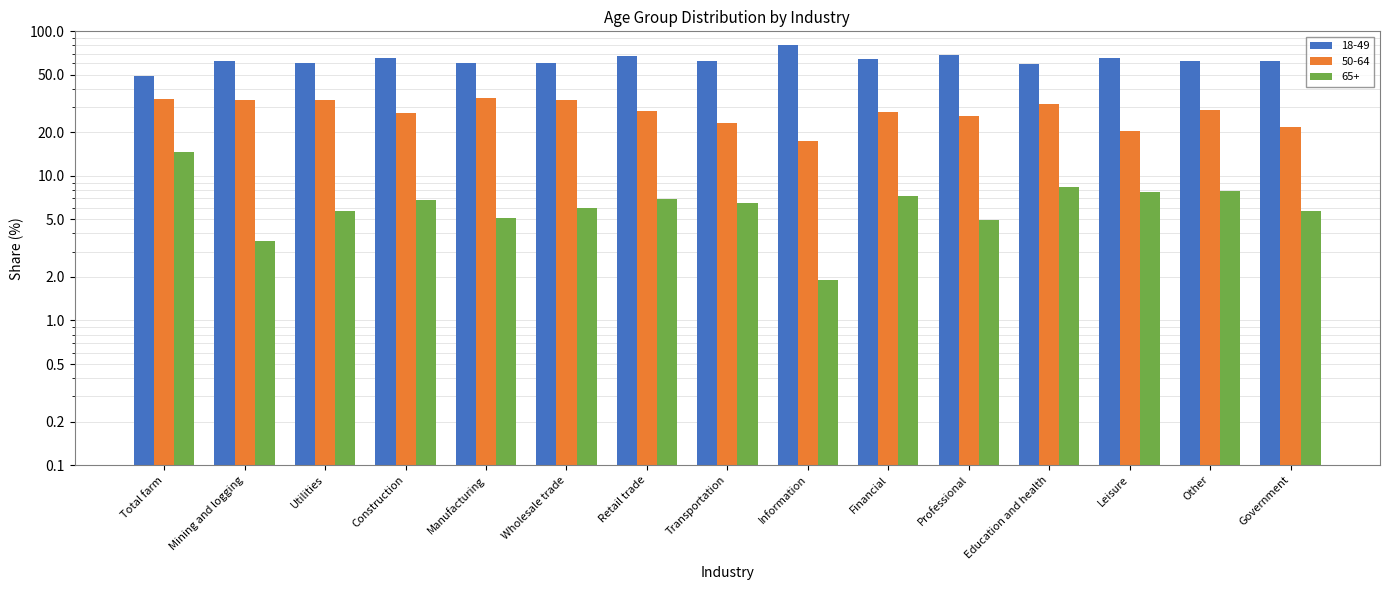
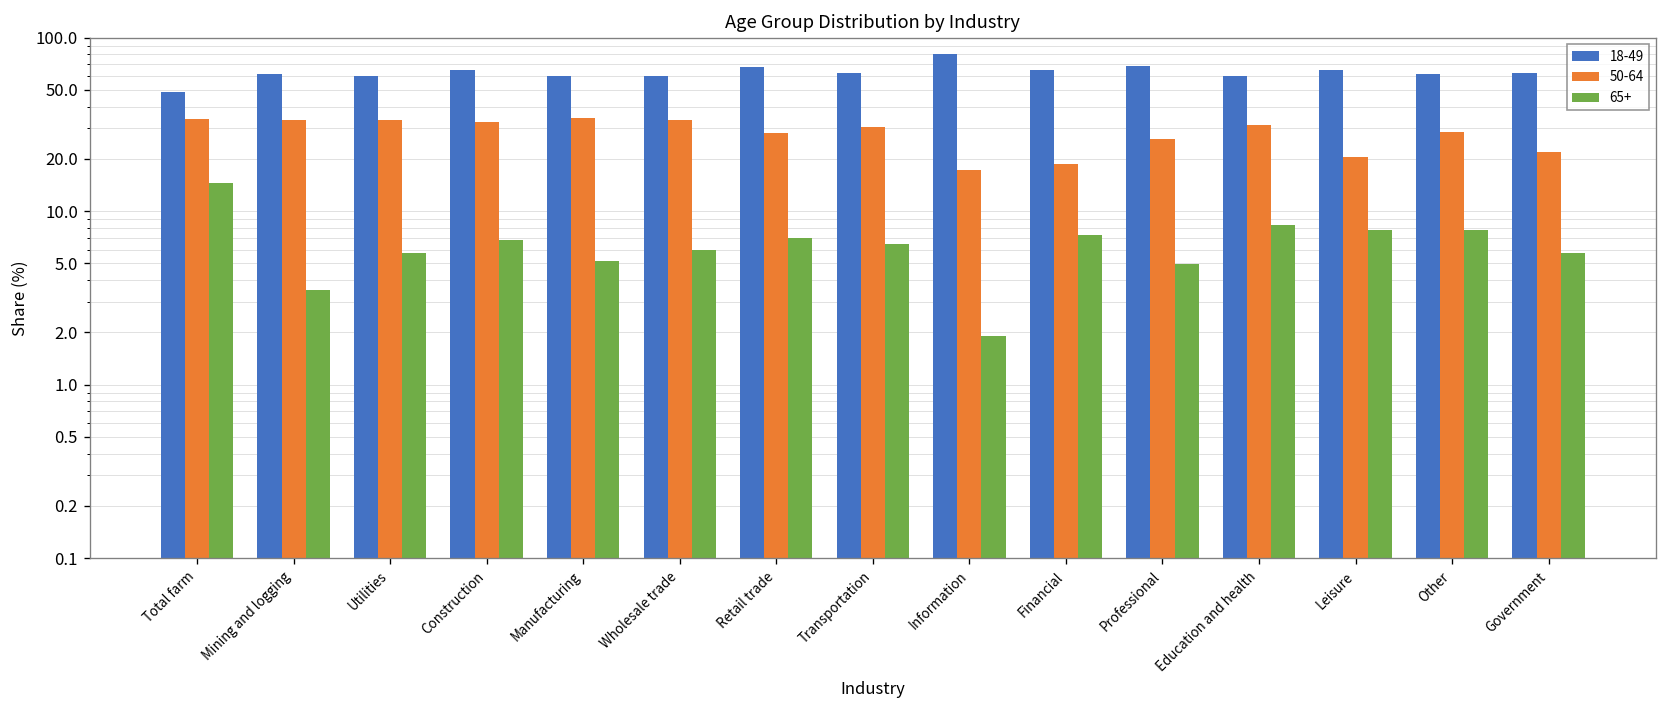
  {
    "18-49": {
      "Total farm": 49,
      "Mining and logging": 62,
      "Utilities": 60,
      "Construction": 60,
      "Manufacturing": 60,
      "Wholesale trade": 60,
      "Retail trade": 70,
      "Transportation": 63,
      "Information": 80,
      "Financial": 60,
      "Professional": 70,
      "Education and health": 60,
      "Leisure": 60,
      "Other": 62,
      "Government": 62
    },
    "50-64": {
      "Total farm": 34,
      "Mining and logging": 34,
      "Utilities": 34,
-     "Construction": 27,
+     "Construction": 32,
      "Manufacturing": 34,
      "Wholesale trade": 33,
      "Retail trade": 28,
-     "Transportation": 23,
+     "Transportation": 30,
      "Information": 17,
-     "Financial": 28,
+     "Financial": 19,
      "Professional": 26,
      "Education and health": 31,
      "Leisure": 20,
      "Other": 29,
      "Government": 22
    },
    "65+": {
      "Total farm": 15,
      "Mining and logging": 3.5,
      "Utilities": 5.7,
      "Construction": 7,
      "Manufacturing": 5,
      "Wholesale trade": 6,
      "Retail trade": 7,
      "Transportation": 7,
      "Information": 1.9,
      "Financial": 7,
      "Professional": 5,
      "Education and health": 8,
      "Leisure": 8,
      "Other": 8,
      "Government": 5.7
    }
  }
